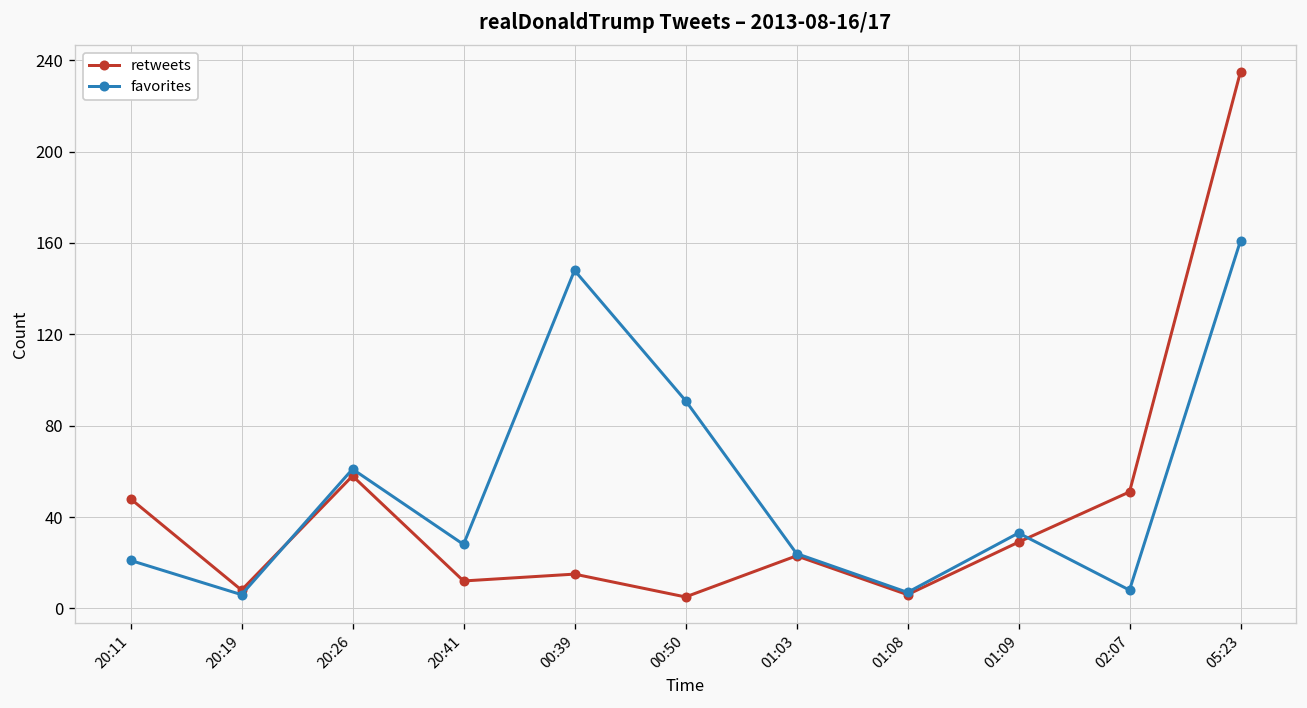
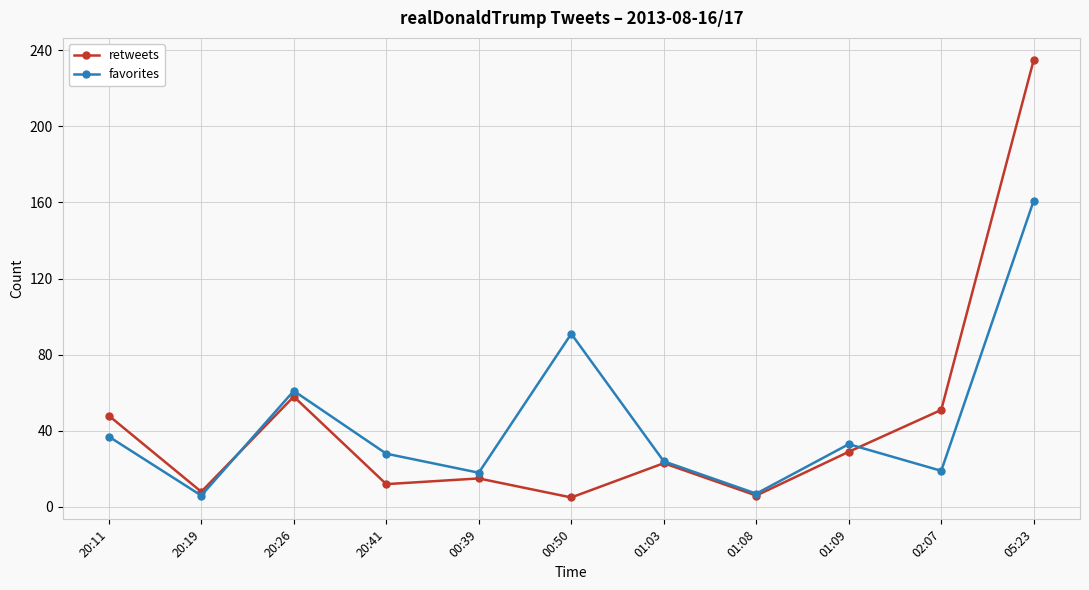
  {
    "retweets": {
      "20:11": 48,
      "20:19": 8,
      "20:26": 58,
      "20:41": 12,
      "00:39": 15,
      "00:50": 5,
      "01:09": 29,
      "02:07": 51,
      "05:23": 235
    },
    "favorites": {
-     "20:11": 21,
+     "20:11": 37,
      "20:19": 6,
      "20:26": 61,
      "20:41": 28,
-     "00:39": 148,
+     "00:39": 18,
      "00:50": 91,
      "01:09": 33,
-     "02:07": 8,
+     "02:07": 19,
      "05:23": 161
    }
  }
